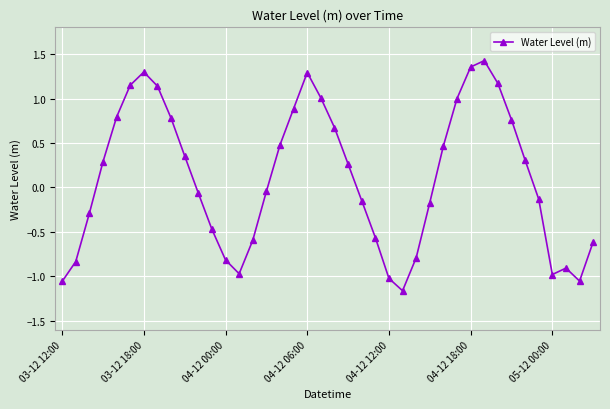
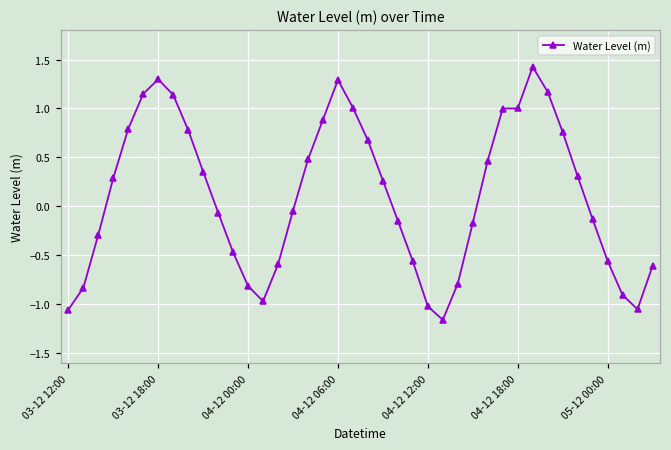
  {
    "03-12 12:00": -1.1,
    "03-12 18:00": 1.3,
    "04-12 00:00": -0.8,
    "04-12 06:00": 1.3,
    "04-12 12:00": -1.0,
-   "04-12 18:00": 1.4,
-   "05-12 00:00": -1.0
+   "04-12 18:00": 1.0,
+   "05-12 00:00": -0.6
  }
